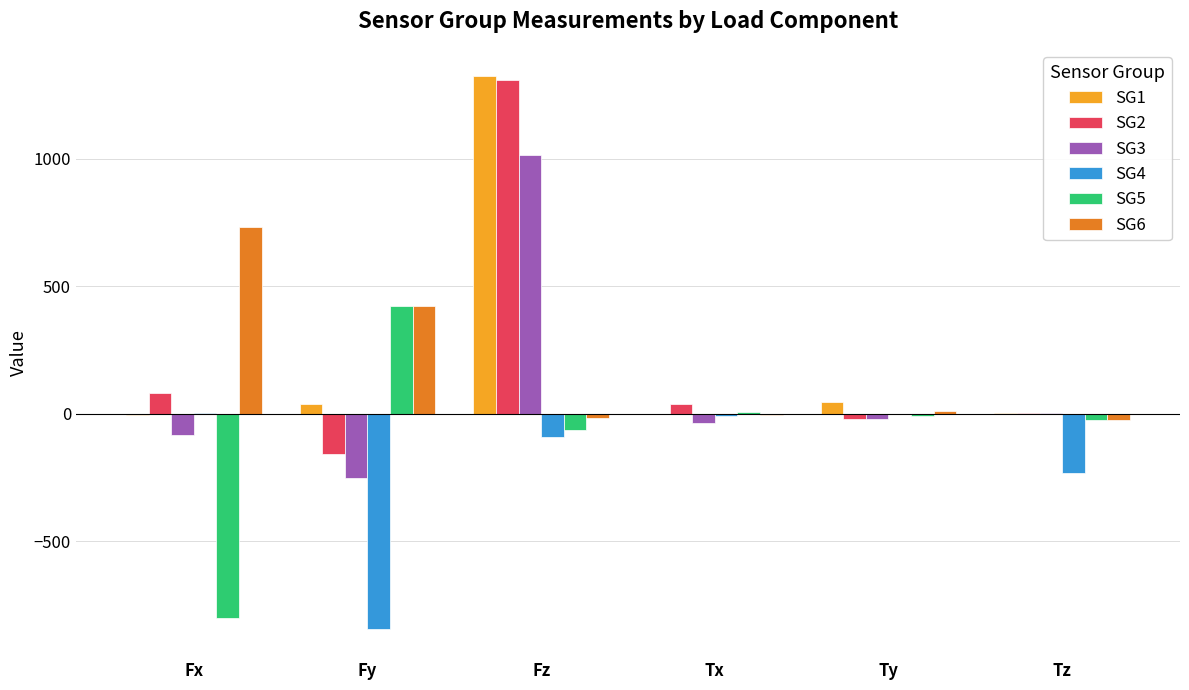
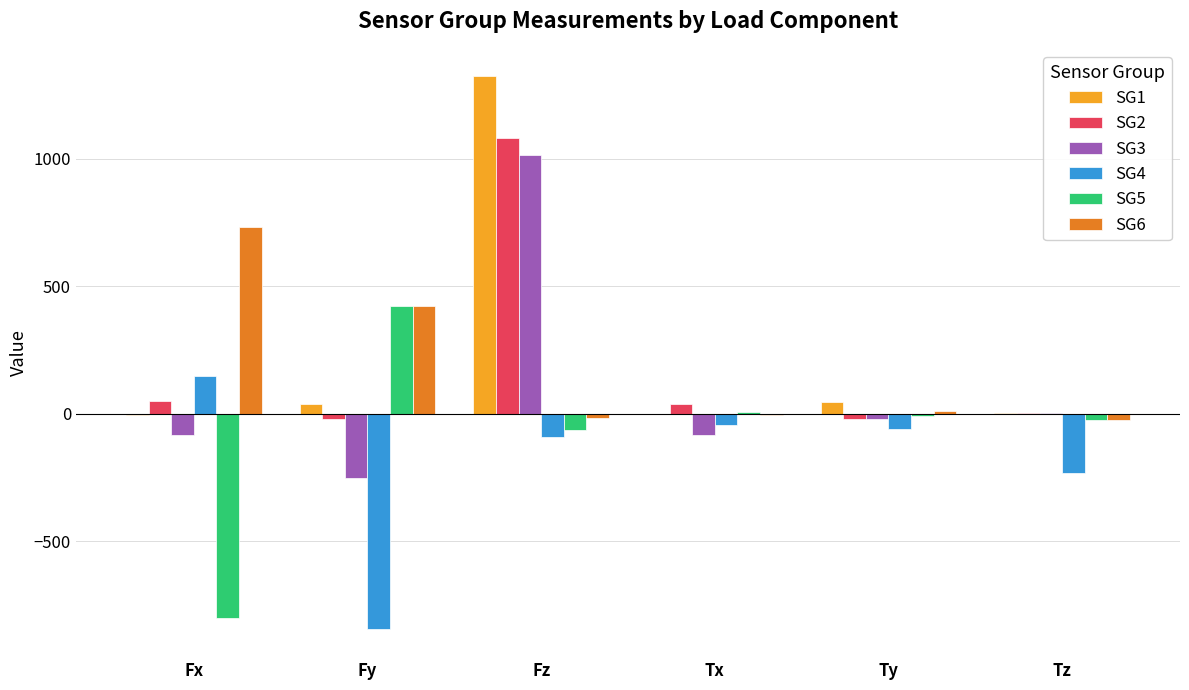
  {
    "SG2": {
-     "Fx": 80,
-     "Fy": -160,
-     "Fz": 1310,
+     "Fx": 50,
+     "Fy": -20,
+     "Fz": 1080,
      "Tx": 40,
      "Ty": -20
    },
    "SG3": {
      "Fx": -80,
      "Fy": -250,
      "Fz": 1010,
-     "Tx": -40,
+     "Tx": -80,
      "Ty": -20
    },
    "SG4": {
-     "Fx": 0,
+     "Fx": 150,
      "Fy": -850,
      "Fz": -90,
-     "Tx": -10,
-     "Ty": 0,
+     "Tx": -40,
+     "Ty": -60,
      "Tz": -230
    },
    "SG5": {
      "Fx": -800,
      "Fy": 420,
      "Fz": -60,
      "Tz": -20
    }
  }
